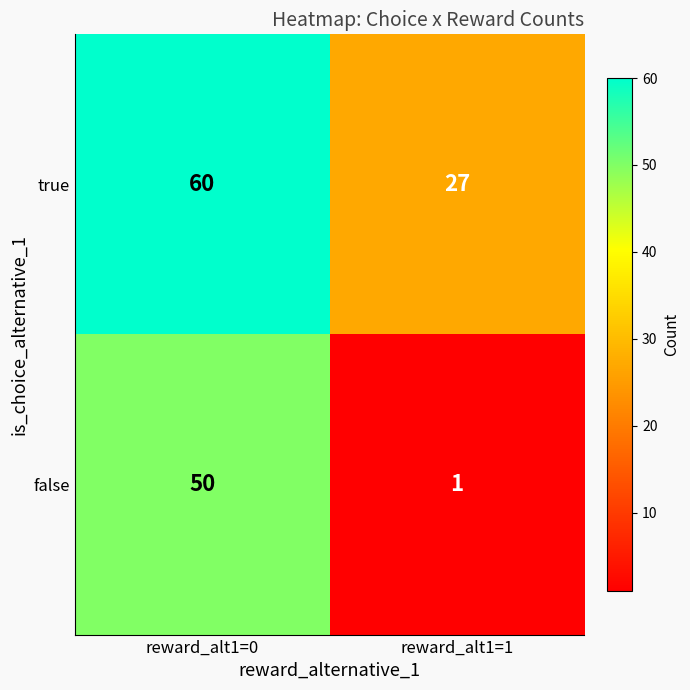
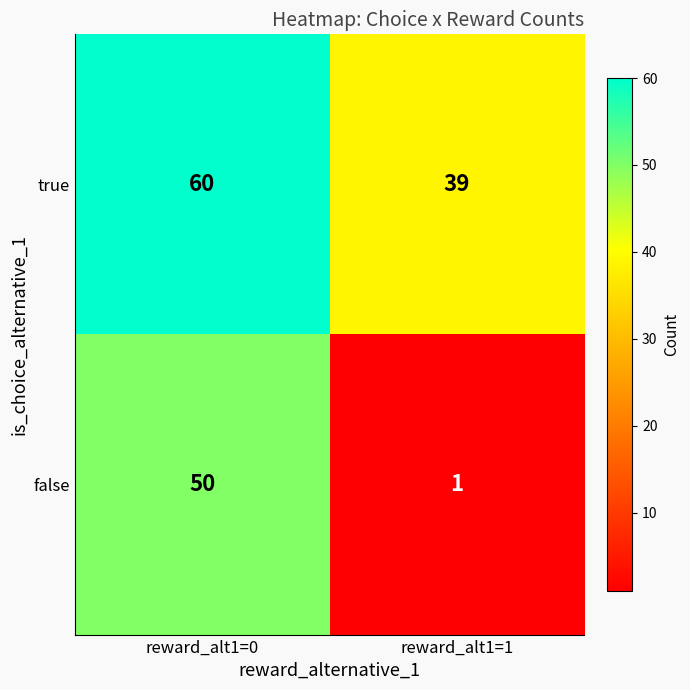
  {
    "true": {
      "reward_alt1=0": 60,
-     "reward_alt1=1": 27
+     "reward_alt1=1": 39
    },
    "false": {
      "reward_alt1=0": 50,
      "reward_alt1=1": 1
    }
  }
